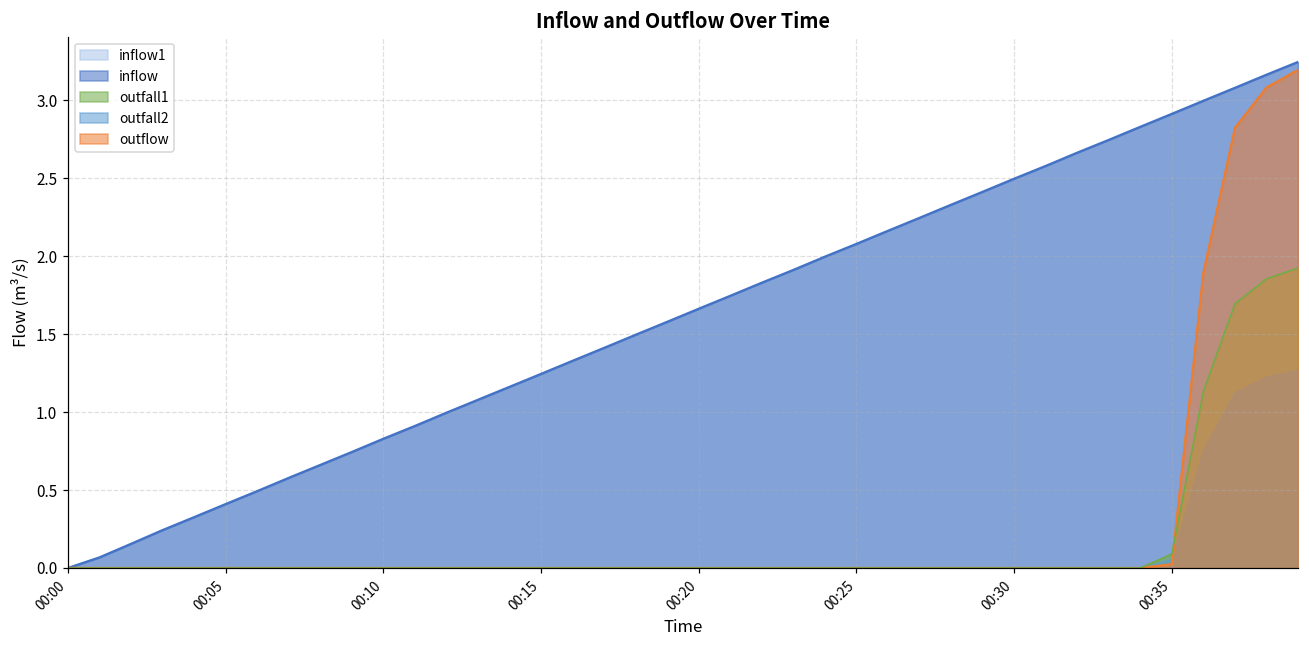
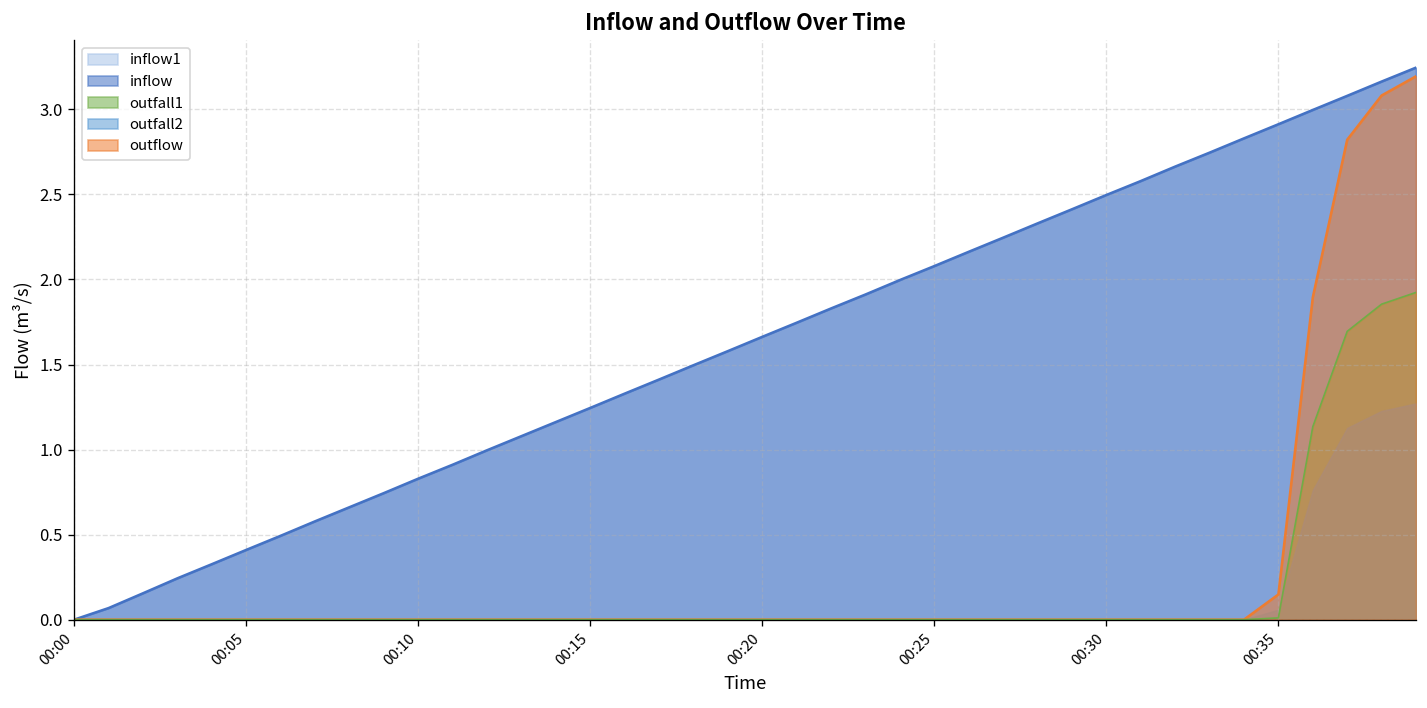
  {
    "outfall1": {
-     "00:35": 0.09
+     "00:35": 0.01
    },
    "outflow": {
-     "00:35": 0.02
+     "00:35": 0.15
    }
  }
